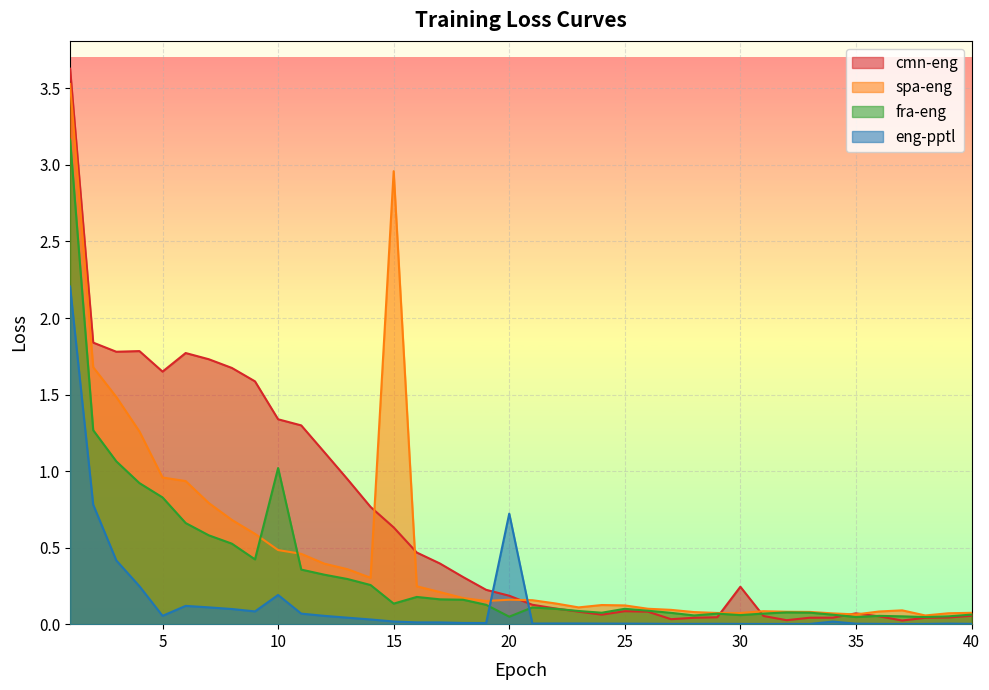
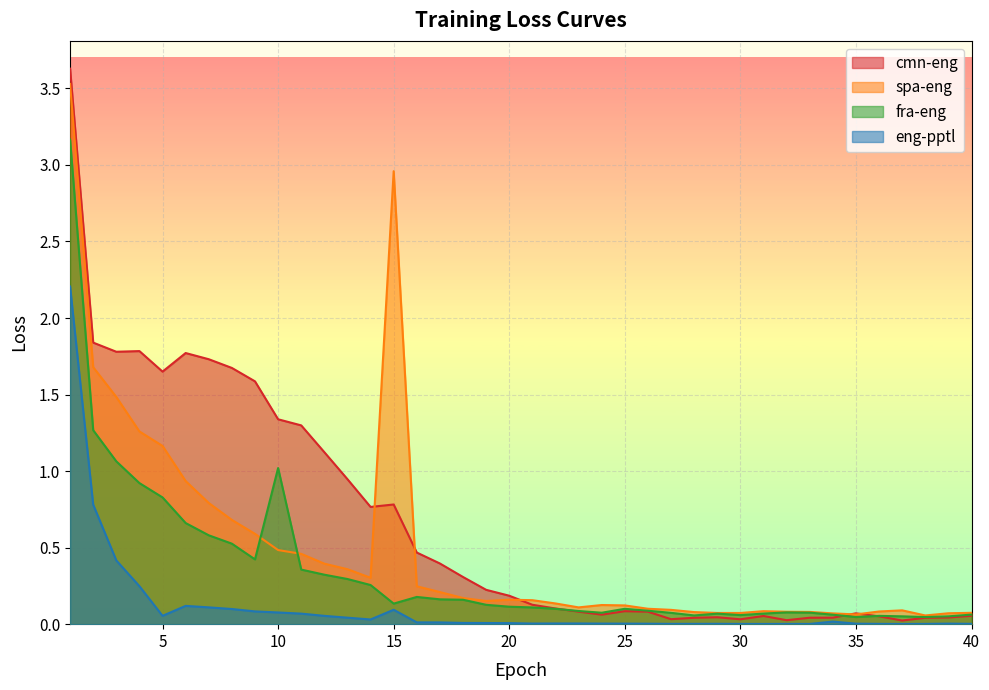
  {
    "cmn-eng": {
      "5": 1.65,
      "10": 1.34,
-     "15": 0.63,
+     "15": 0.78,
      "20": 0.19,
-     "30": 0.24
+     "30": 0.03
    },
    "spa-eng": {
-     "5": 0.96,
+     "5": 1.16,
      "10": 0.48,
      "15": 2.96,
      "20": 0.16,
      "25": 0.12
    },
    "fra-eng": {
      "5": 0.83,
      "10": 1.02,
      "15": 0.13,
-     "20": 0.05,
+     "20": 0.11,
      "35": 0.05
    },
    "eng-pptl": {
      "5": 0.05,
-     "10": 0.19,
-     "15": 0.02,
-     "20": 0.72,
+     "10": 0.08,
+     "15": 0.09,
+     "20": 0.01,
      "25": 0.00,
      "30": 0.00,
      "35": 0.00,
      "40": 0.00
    }
  }
